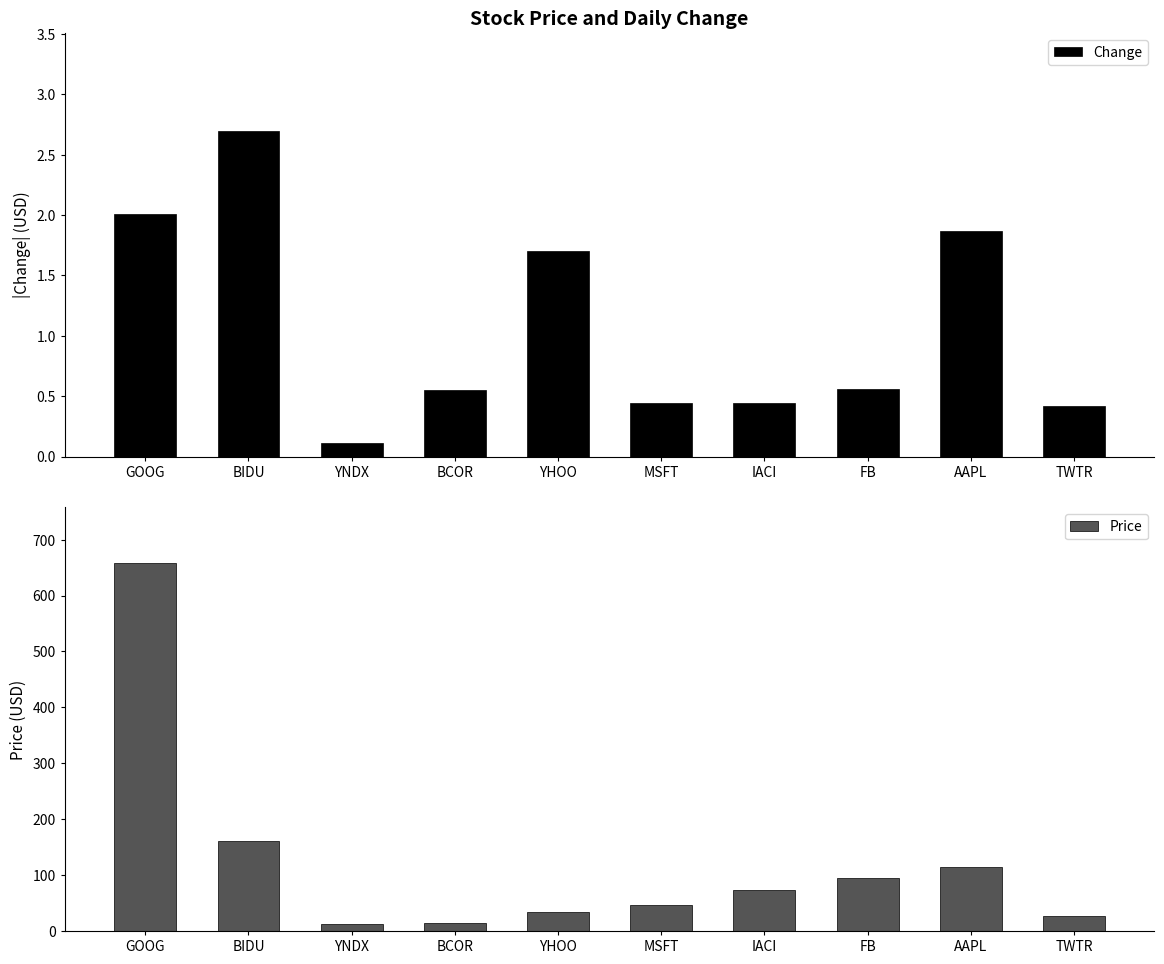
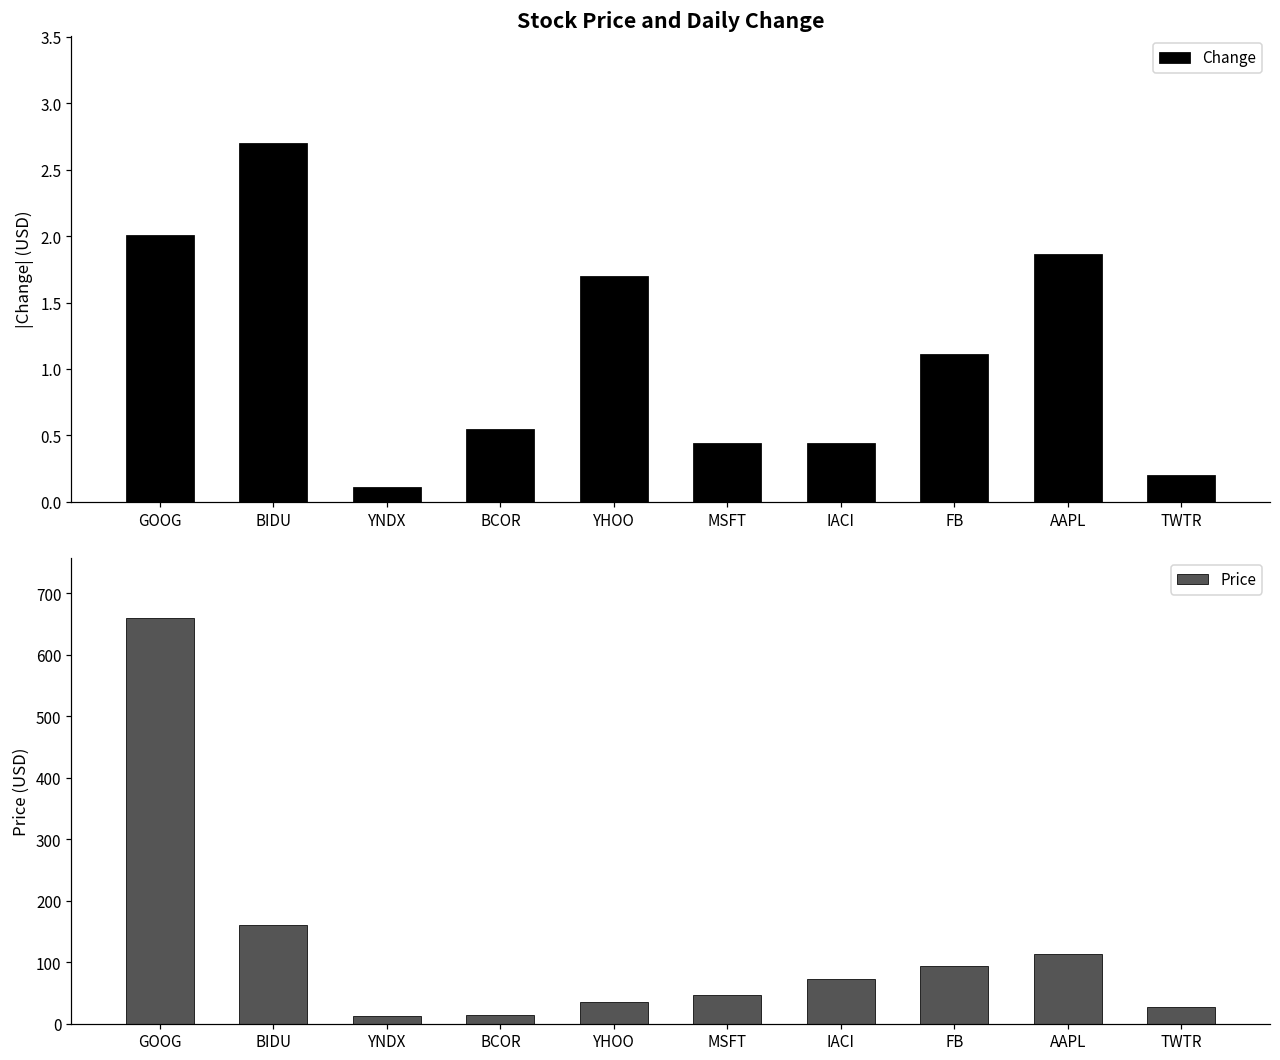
  {
    "Stock Price and Daily Change": {
      "GOOG": 2.01,
      "BIDU": 2.70,
      "YNDX": 0.11,
      "BCOR": 0.55,
      "YHOO": 1.70,
      "MSFT": 0.44,
      "IACI": 0.44,
-     "FB": 0.56,
+     "FB": 1.11,
      "AAPL": 1.87,
-     "TWTR": 0.42
+     "TWTR": 0.20
    }
  }
